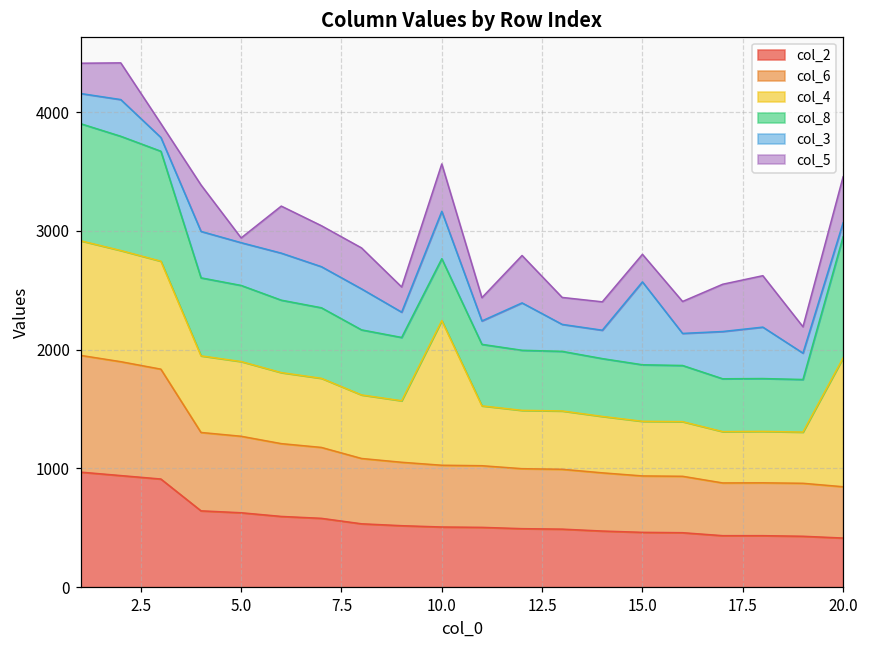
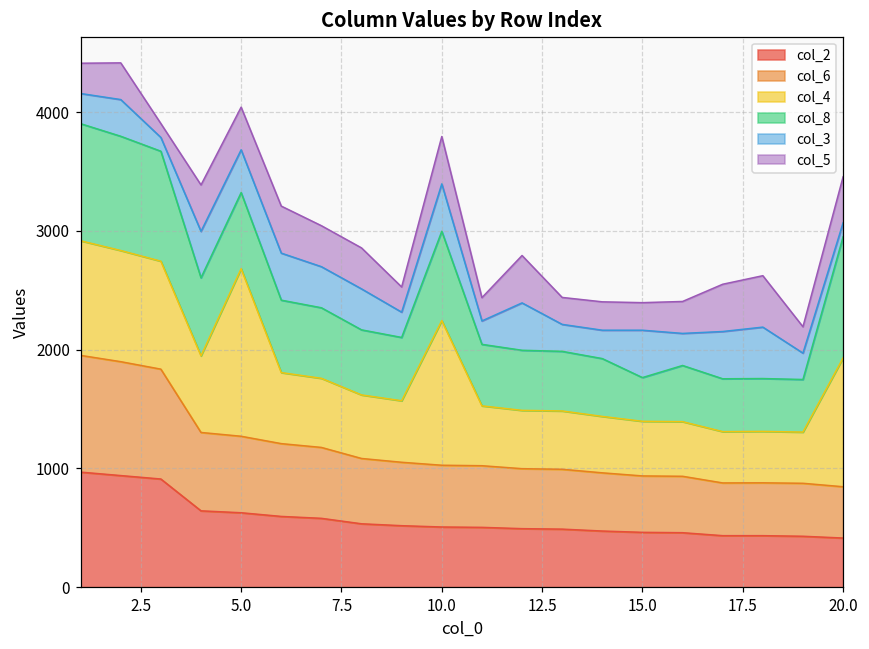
  {
    "col_4": {
-     "5.0": 630,
+     "5.0": 1410,
      "10.0": 1220,
      "15.0": 460,
      "20.0": 1090
    },
    "col_8": {
      "5.0": 640,
-     "10.0": 520,
-     "15.0": 480,
+     "10.0": 750,
+     "15.0": 370,
      "20.0": 1020
    },
    "col_3": {
      "5.0": 360,
      "10.0": 400,
-     "15.0": 700,
+     "15.0": 400,
      "20.0": 120
    },
    "col_5": {
-     "5.0": 40,
+     "5.0": 360,
      "10.0": 400,
      "15.0": 230,
      "20.0": 390
    }
  }
